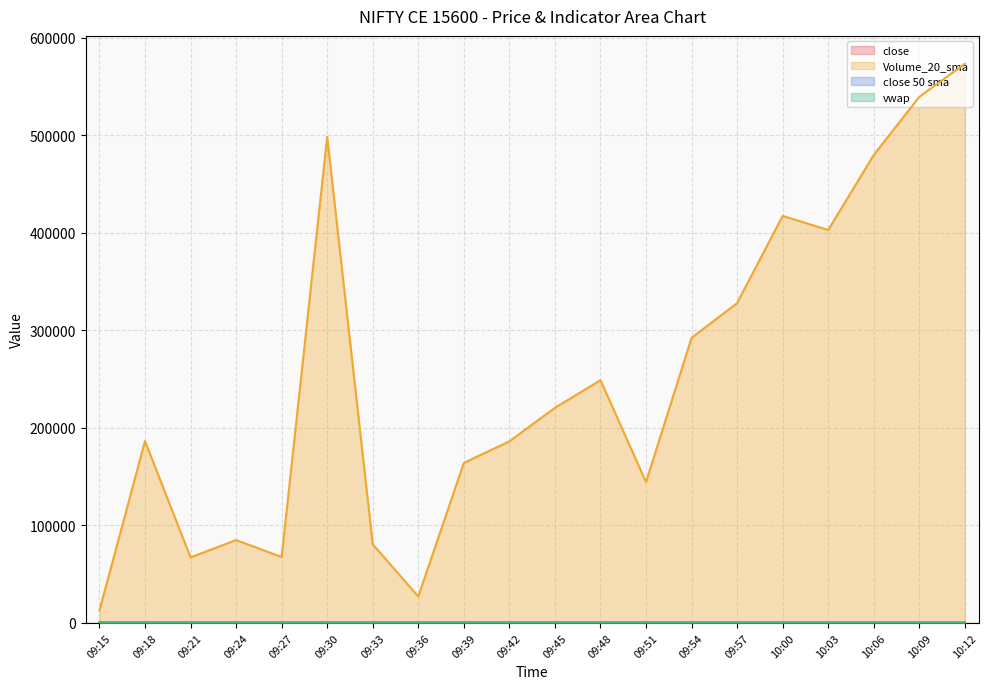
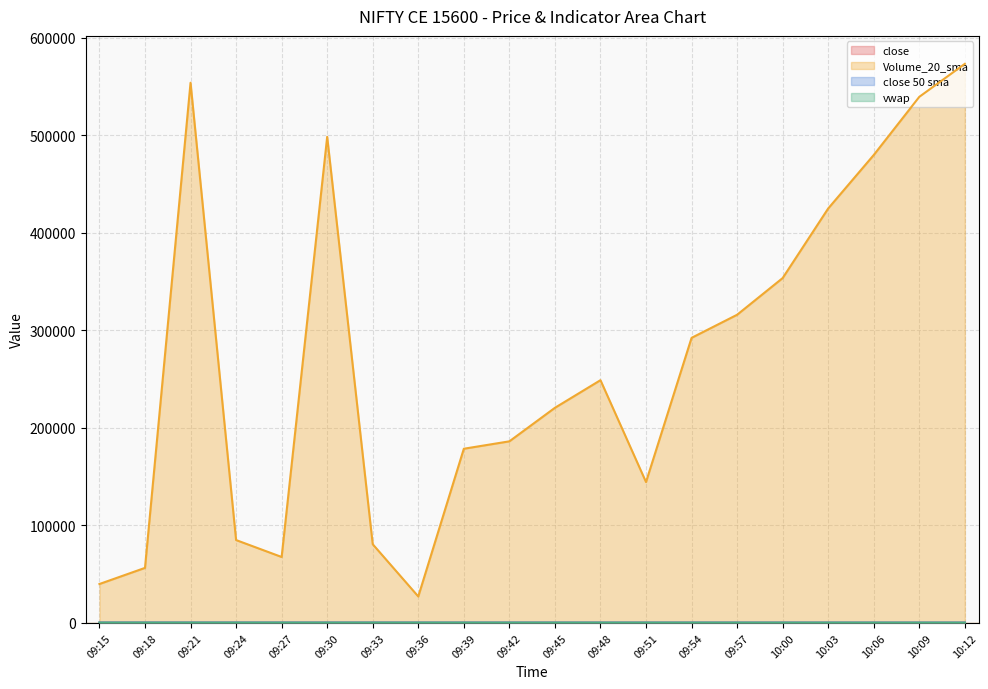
  {
    "vwap": {
      "09:15": 0,
      "09:18": 0,
      "09:21": 0,
      "09:24": 0,
      "09:27": 0,
      "09:30": 0,
      "09:33": 0,
      "09:36": 0,
      "09:39": 0,
      "09:42": 0,
      "09:45": 0,
      "09:48": 0,
      "09:51": 0,
      "09:54": 0,
      "09:57": 0,
      "10:00": 0,
      "10:03": 0,
      "10:06": 0,
      "10:09": 0,
      "10:12": 0
    },
    "Volume_20_sma": {
-     "09:15": 10000,
-     "09:18": 190000,
-     "09:21": 70000,
+     "09:15": 40000,
+     "09:18": 60000,
+     "09:21": 550000,
      "09:24": 80000,
      "09:27": 70000,
      "09:30": 500000,
      "09:33": 80000,
      "09:36": 30000,
-     "09:39": 160000,
+     "09:39": 180000,
      "09:42": 190000,
      "09:45": 220000,
      "09:48": 250000,
      "09:51": 140000,
      "09:54": 290000,
-     "09:57": 330000,
-     "10:00": 420000,
-     "10:03": 400000,
+     "09:57": 320000,
+     "10:00": 350000,
+     "10:03": 430000,
      "10:06": 480000
    }
  }
